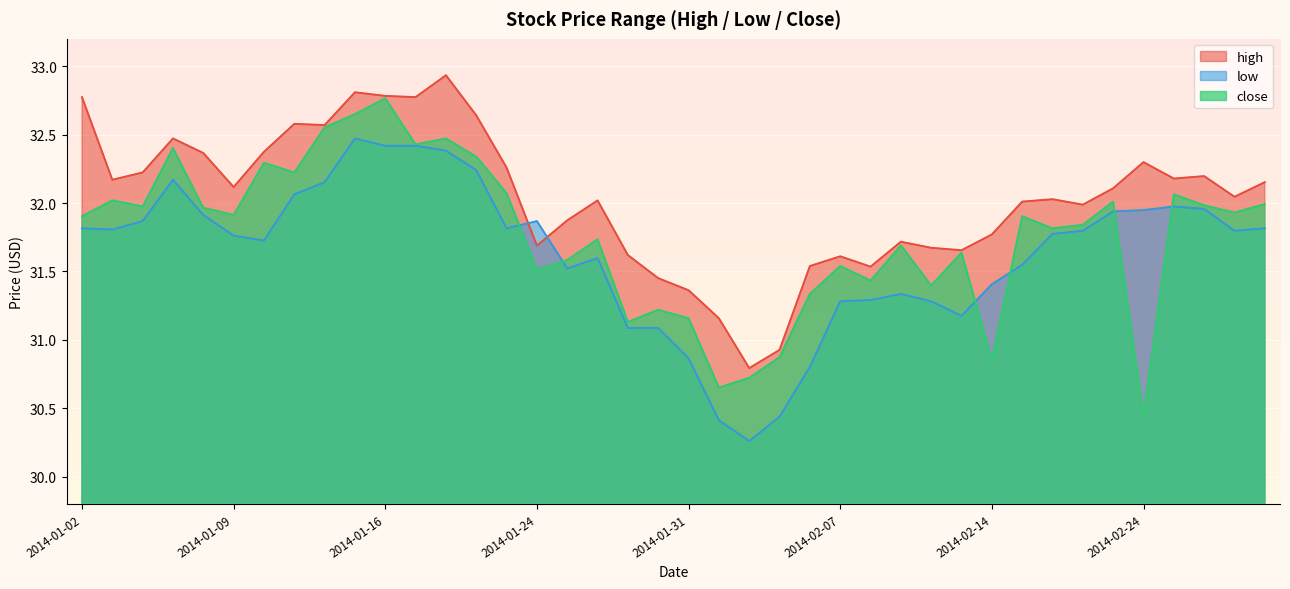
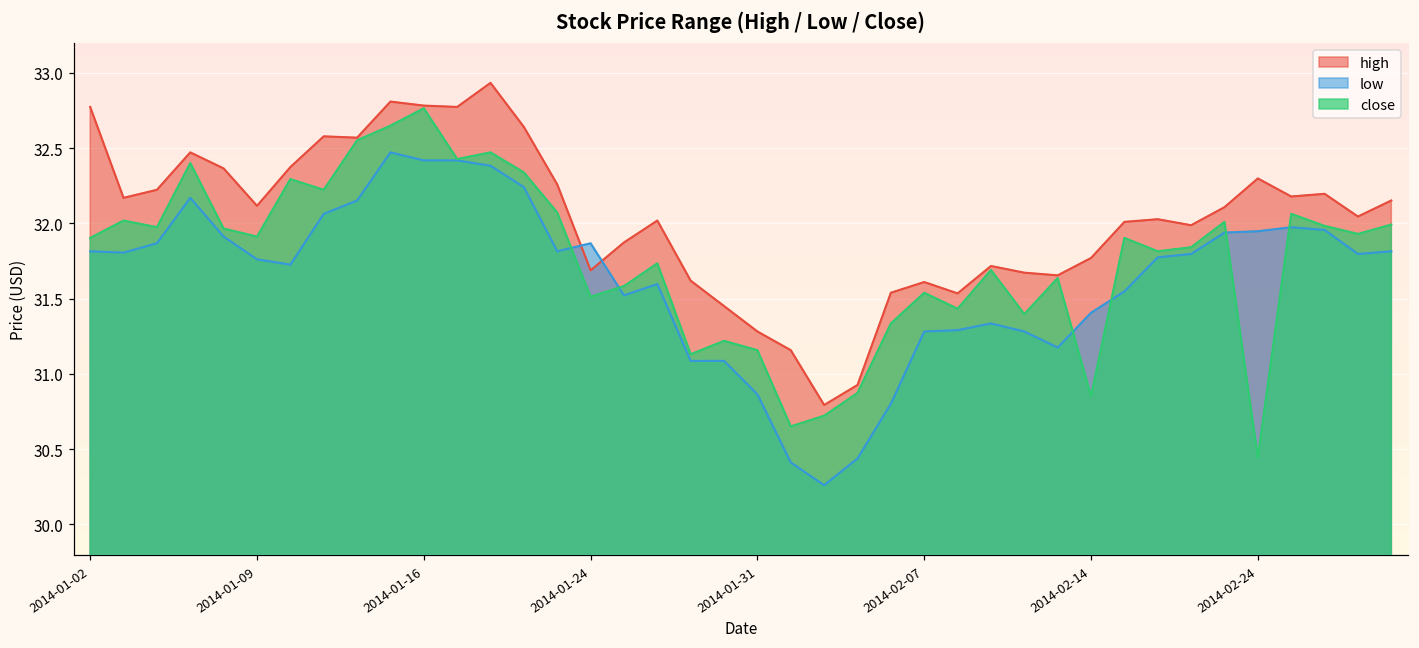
  {
    "high": {
      "2014-01-02": 32.77,
      "2014-01-09": 32.12,
      "2014-01-24": 31.69,
-     "2014-01-31": 31.36,
+     "2014-01-31": 31.28,
      "2014-02-07": 31.61,
      "2014-02-14": 31.77,
      "2014-02-24": 32.30
    },
    "low": {
      "2014-01-02": 31.81,
      "2014-01-09": 31.76,
      "2014-01-16": 32.42,
      "2014-01-24": 31.87,
      "2014-01-31": 30.86,
      "2014-02-07": 31.28,
      "2014-02-14": 31.41,
      "2014-02-24": 31.95
    },
    "close": {
      "2014-01-02": 31.90,
      "2014-01-09": 31.91,
      "2014-01-24": 31.51,
      "2014-01-31": 31.16,
      "2014-02-07": 31.54,
      "2014-02-14": 30.85,
      "2014-02-24": 30.44
    }
  }
